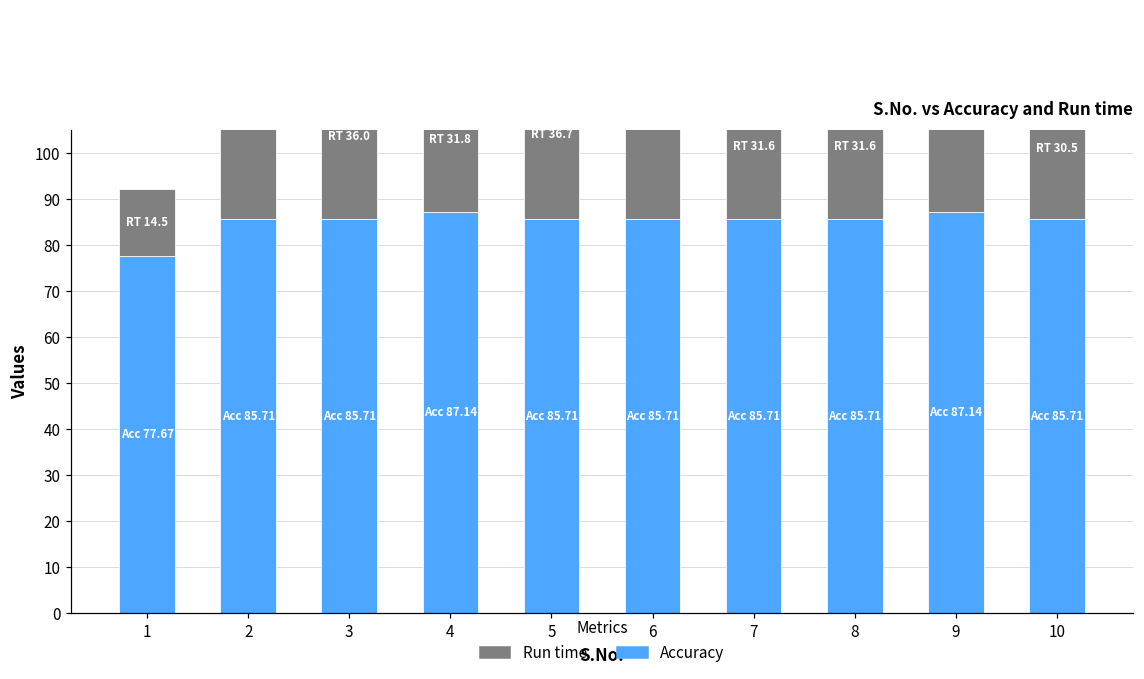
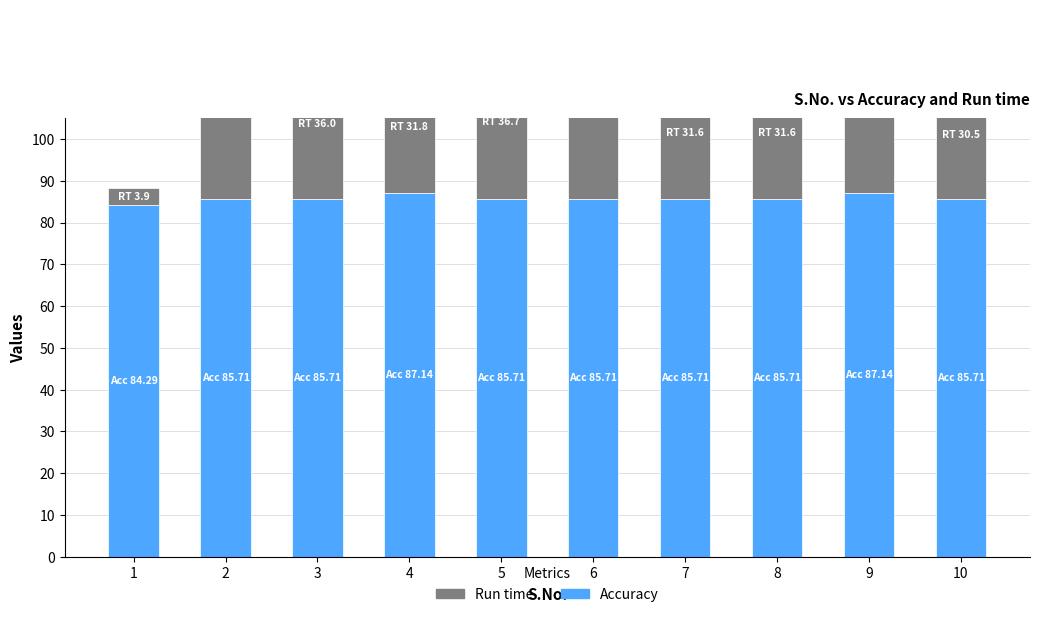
  {
    "Accuracy": {
-     "1": 77.67,
+     "1": 84.29,
      "2": 85.71,
      "3": 85.71,
      "4": 87.14,
      "5": 85.71,
      "6": 85.71,
      "7": 85.71,
      "8": 85.71,
      "9": 87.14,
      "10": 85.71
    },
    "Run time": {
-     "1": 14.5
+     "1": 3.9
    }
  }
